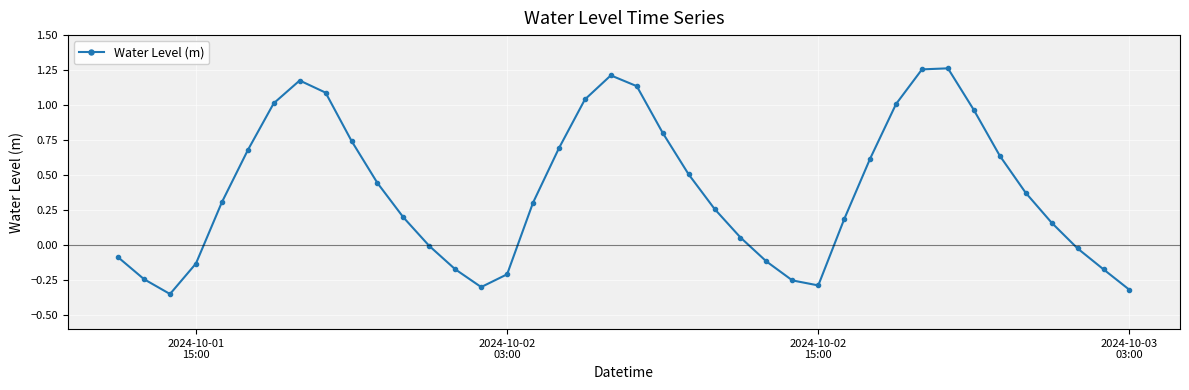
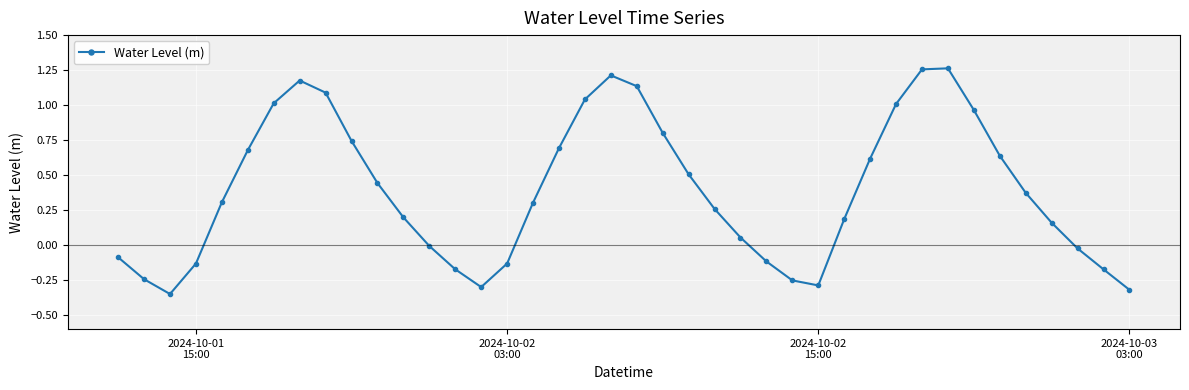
  {
    "2024-10-01 15:00": -0.13,
-   "2024-10-02 03:00": -0.21,
+   "2024-10-02 03:00": -0.13,
    "2024-10-02 15:00": -0.29,
    "2024-10-03 03:00": -0.32
  }
